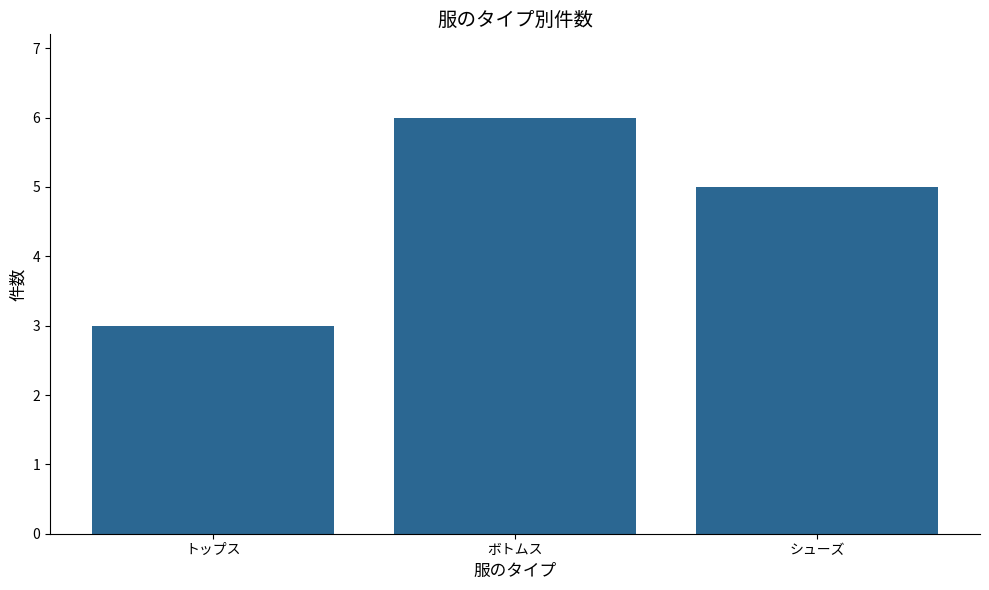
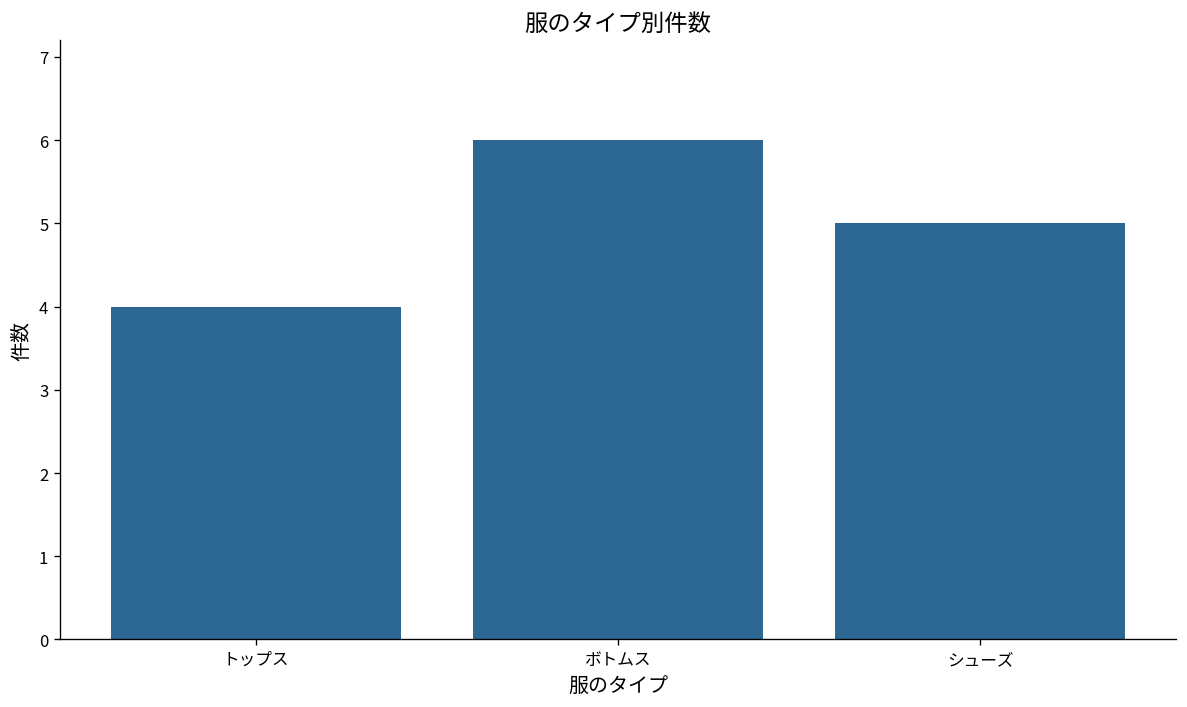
  {
-   "トップス": 3,
+   "トップス": 4,
    "ボトムス": 6,
    "シューズ": 5
  }
